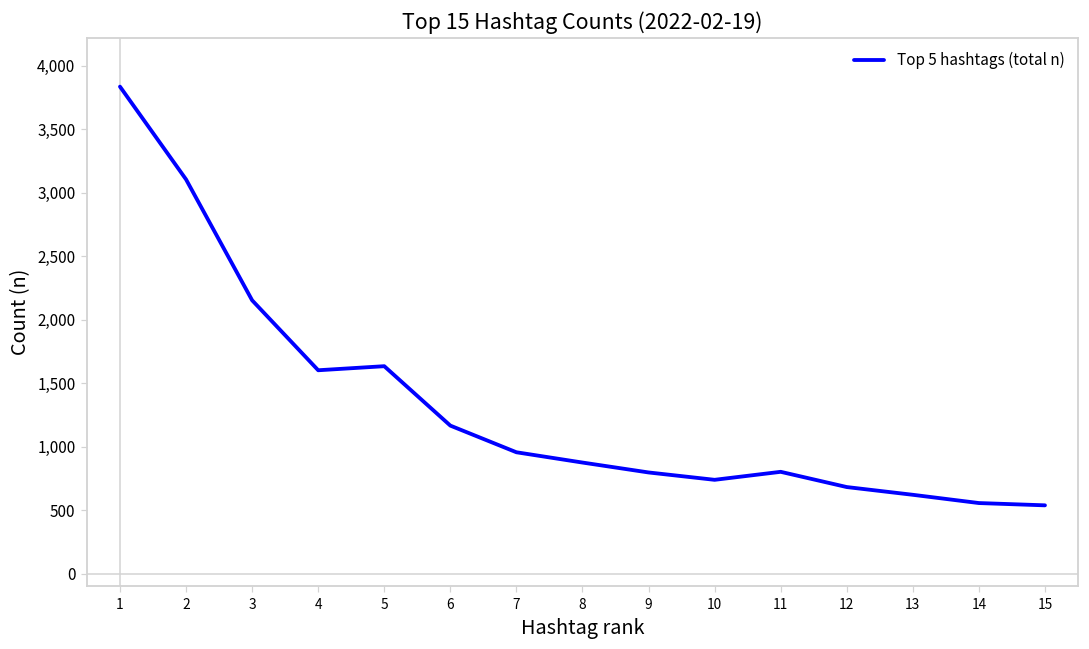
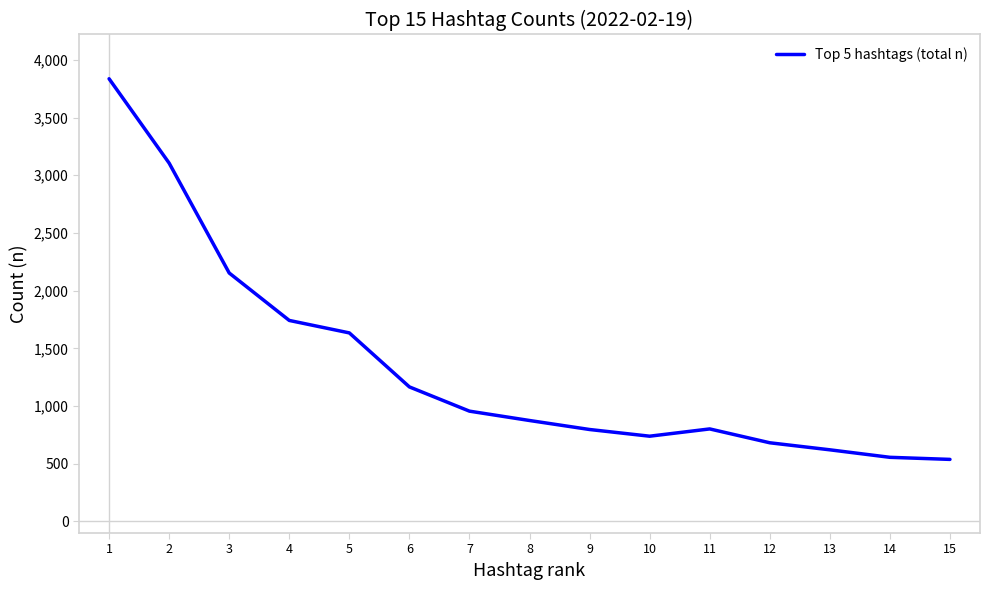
  {
    "1": "3,840",
    "2": "3,110",
    "3": "2,150",
-   "4": "1,600",
+   "4": "1,740",
    "5": "1,630",
    "6": "1,170",
    "7": "960",
    "8": "880",
    "9": "800",
    "10": "740",
    "11": "800",
    "12": "680",
    "13": "620",
    "14": "560",
    "15": "540"
  }
